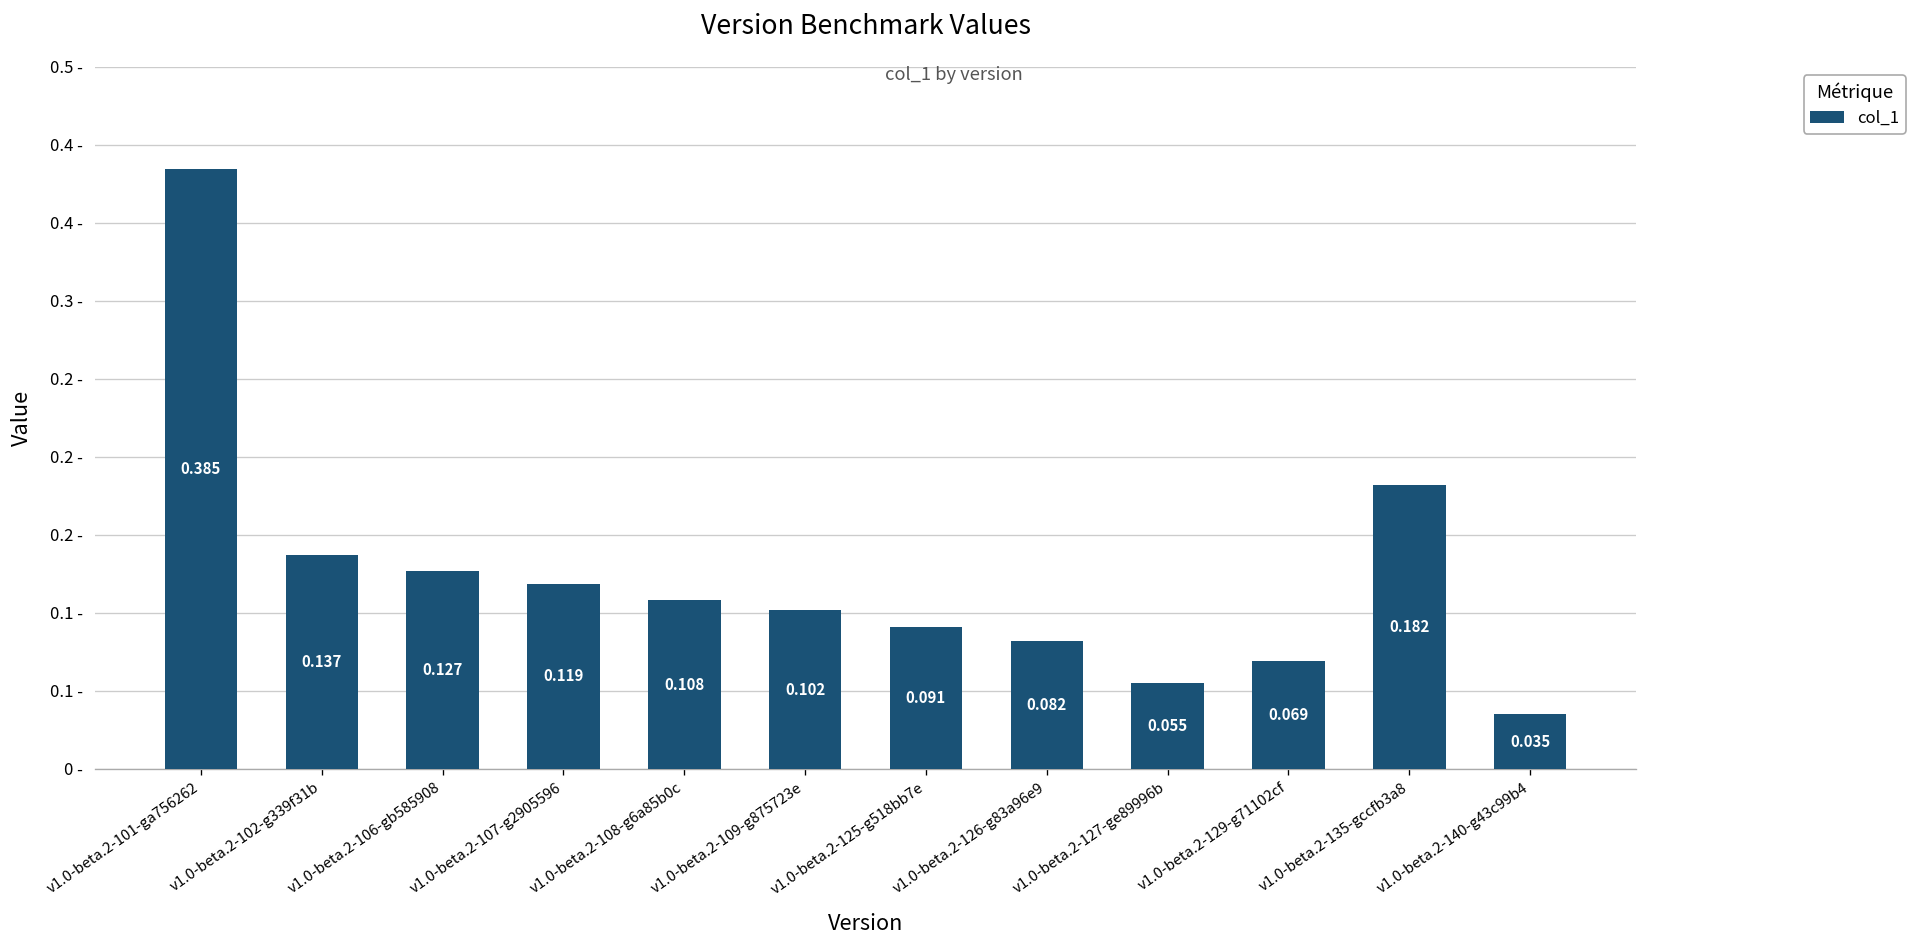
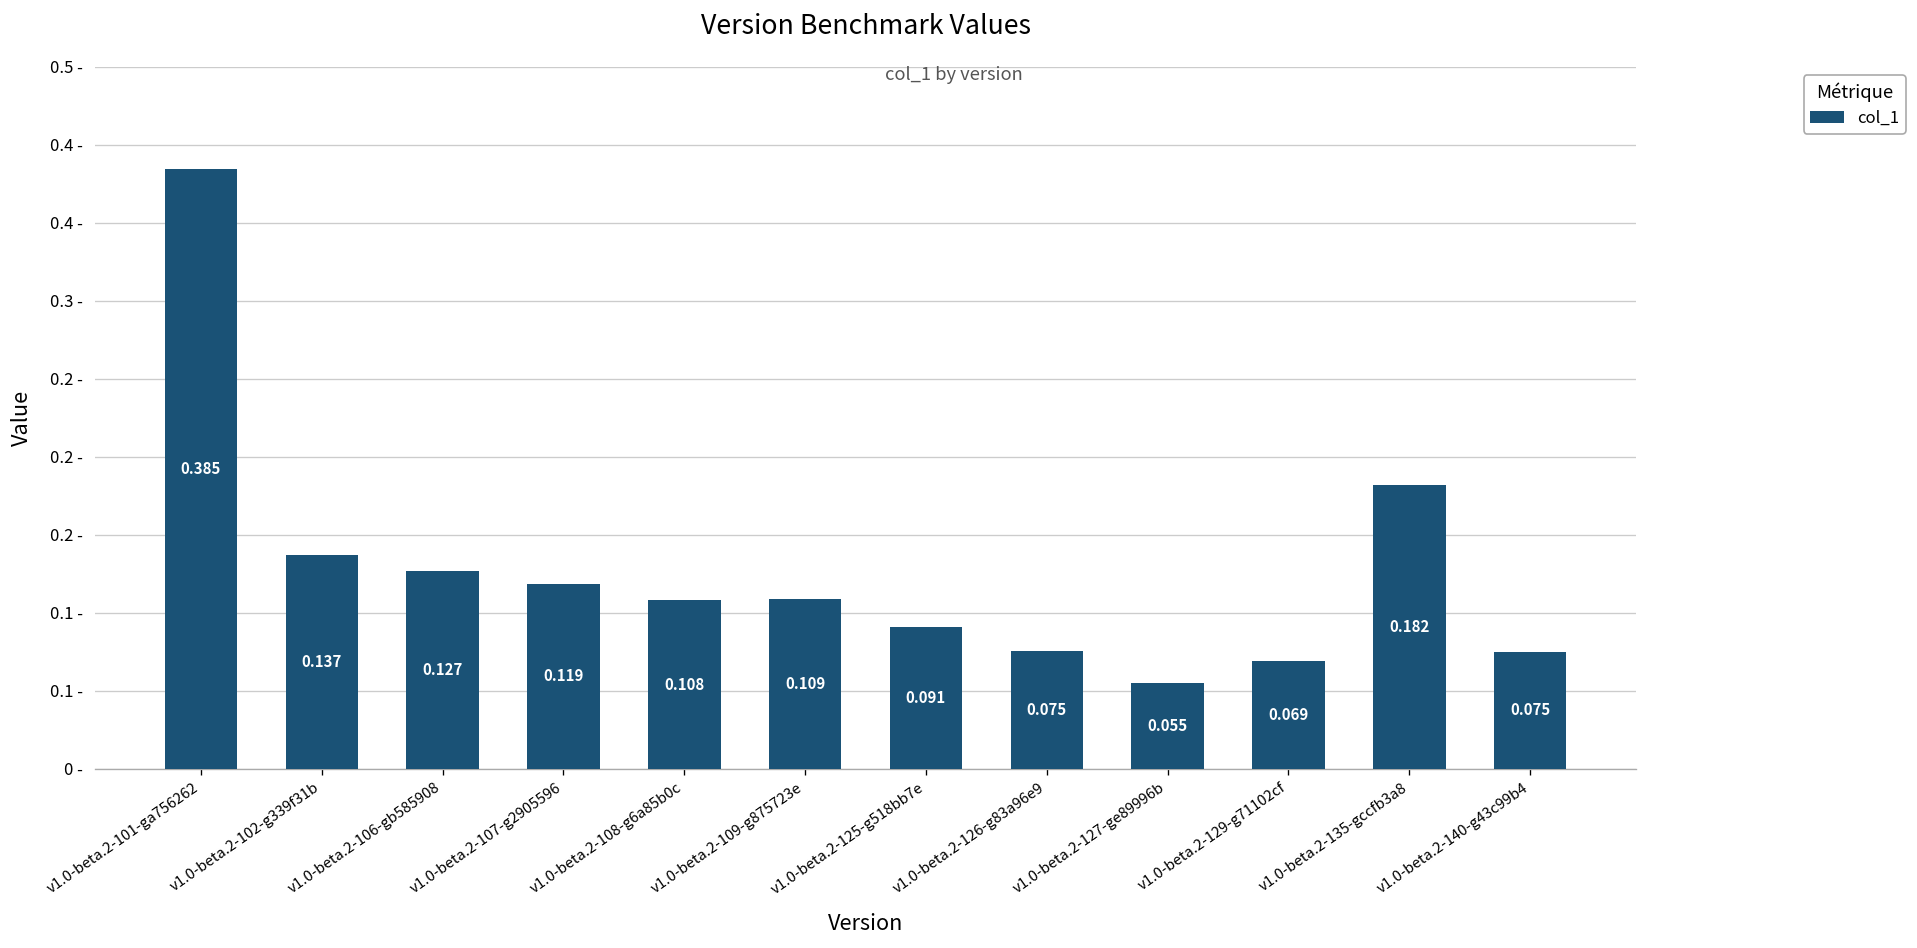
  {
    "v1.0-beta.2-101-ga756262": 0.385,
    "v1.0-beta.2-102-g339f31b": 0.137,
    "v1.0-beta.2-106-gb585908": 0.127,
    "v1.0-beta.2-107-g2905596": 0.119,
    "v1.0-beta.2-108-g6a85b0c": 0.108,
-   "v1.0-beta.2-109-g875723e": 0.102,
+   "v1.0-beta.2-109-g875723e": 0.109,
    "v1.0-beta.2-125-g518bb7e": 0.091,
-   "v1.0-beta.2-126-g83a96e9": 0.082,
+   "v1.0-beta.2-126-g83a96e9": 0.075,
    "v1.0-beta.2-127-ge89996b": 0.055,
    "v1.0-beta.2-129-g71102cf": 0.069,
    "v1.0-beta.2-135-gccfb3a8": 0.182,
-   "v1.0-beta.2-140-g43c99b4": 0.035
+   "v1.0-beta.2-140-g43c99b4": 0.075
  }
